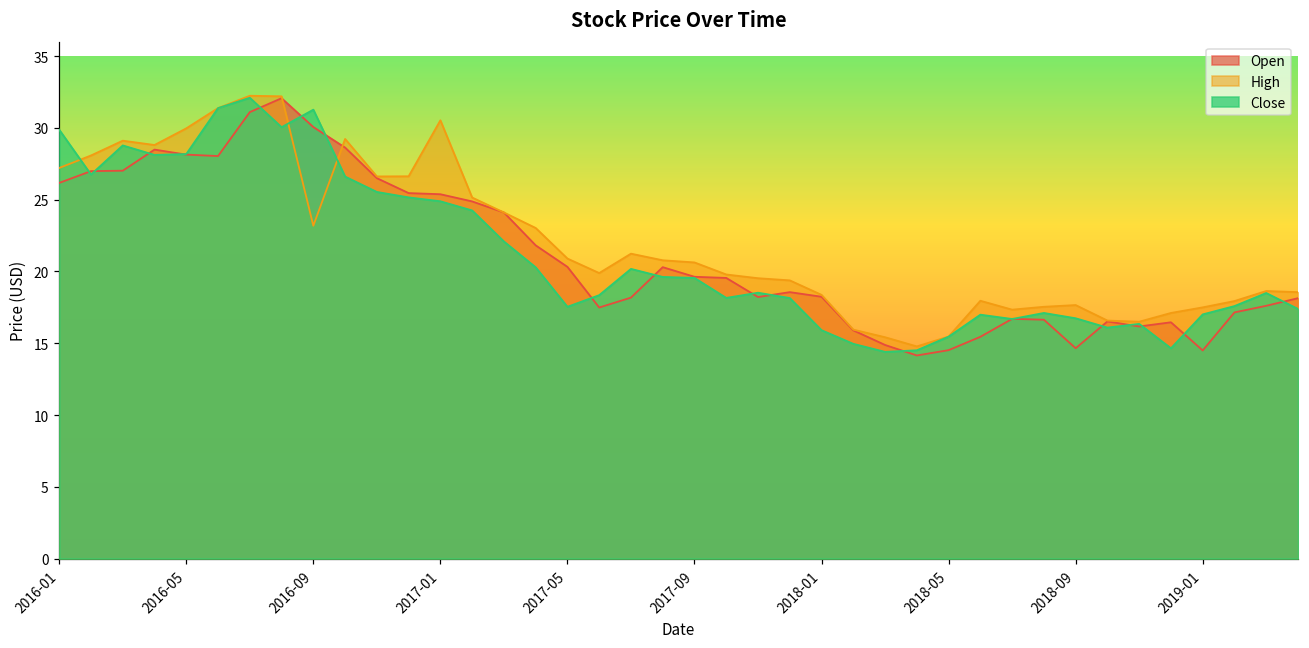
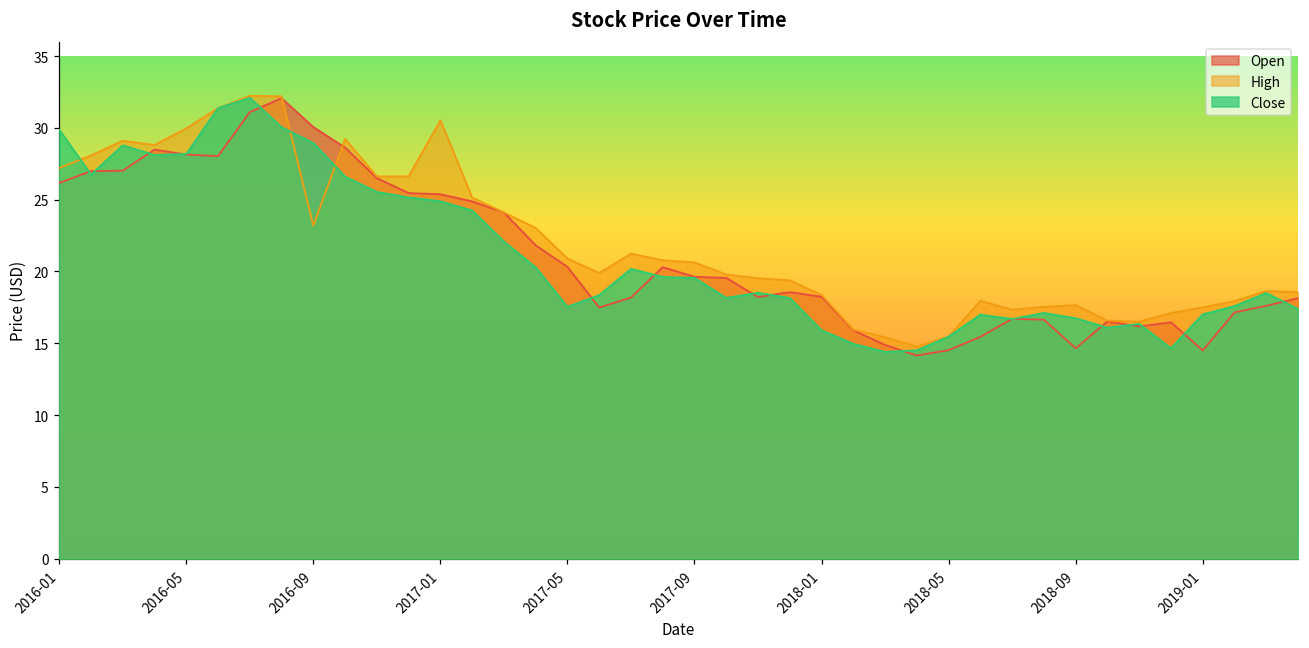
  {
    "Open": {
      "2016-01": 26.2,
      "2016-09": 30.1,
      "2017-01": 25.4,
      "2017-05": 20.3,
      "2018-05": 14.5,
      "2018-09": 14.7,
      "2019-01": 14.5
    },
    "High": {
      "2016-01": 27.2,
      "2016-05": 30.0,
      "2016-09": 23.2,
      "2017-01": 30.5,
      "2017-05": 20.9,
      "2017-09": 20.6,
      "2018-09": 17.7,
      "2019-01": 17.5
    },
    "Close": {
      "2016-01": 29.9,
-     "2016-09": 31.3,
+     "2016-09": 29.0,
      "2017-01": 24.9,
      "2017-05": 17.5,
      "2018-01": 15.9,
      "2018-09": 16.7,
      "2019-01": 17.0
    }
  }
